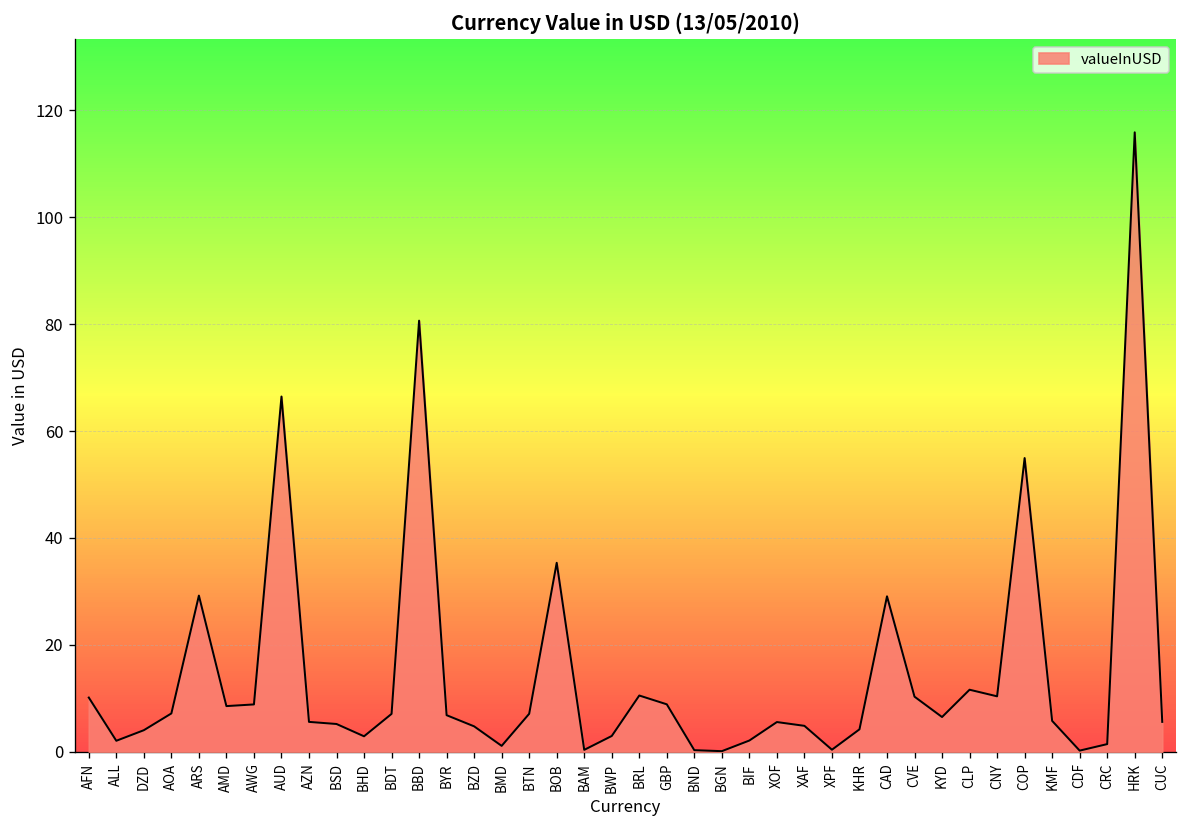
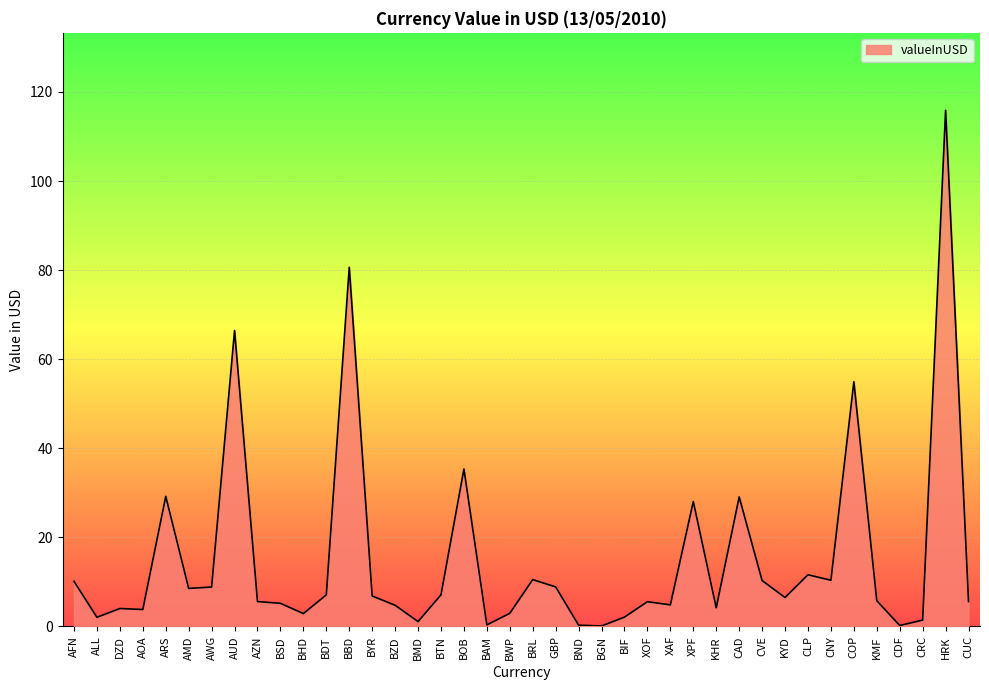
  {
    "AFN": 10,
    "ALL": 2,
    "DZD": 4,
-   "AOA": 7,
+   "AOA": 4,
    "ARS": 29,
    "AMD": 9,
    "AWG": 9,
    "AUD": 66,
    "AZN": 6,
    "BSD": 5,
    "BHD": 3,
    "BDT": 7,
    "BBD": 81,
    "BYR": 7,
    "BZD": 5,
    "BMD": 1,
    "BTN": 7,
    "BOB": 35,
    "BAM": 0,
    "BWP": 3,
    "BRL": 11,
    "GBP": 9,
    "BND": 0,
    "BGN": 0,
    "BIF": 2,
    "XOF": 6,
    "XAF": 5,
-   "XPF": 0,
+   "XPF": 28,
    "KHR": 4,
    "CAD": 29,
    "CVE": 10,
    "KYD": 6,
    "CLP": 12,
    "CNY": 10,
    "COP": 55,
    "KMF": 6,
    "CDF": 0,
    "CRC": 1,
    "HRK": 116,
    "CUC": 6
  }
